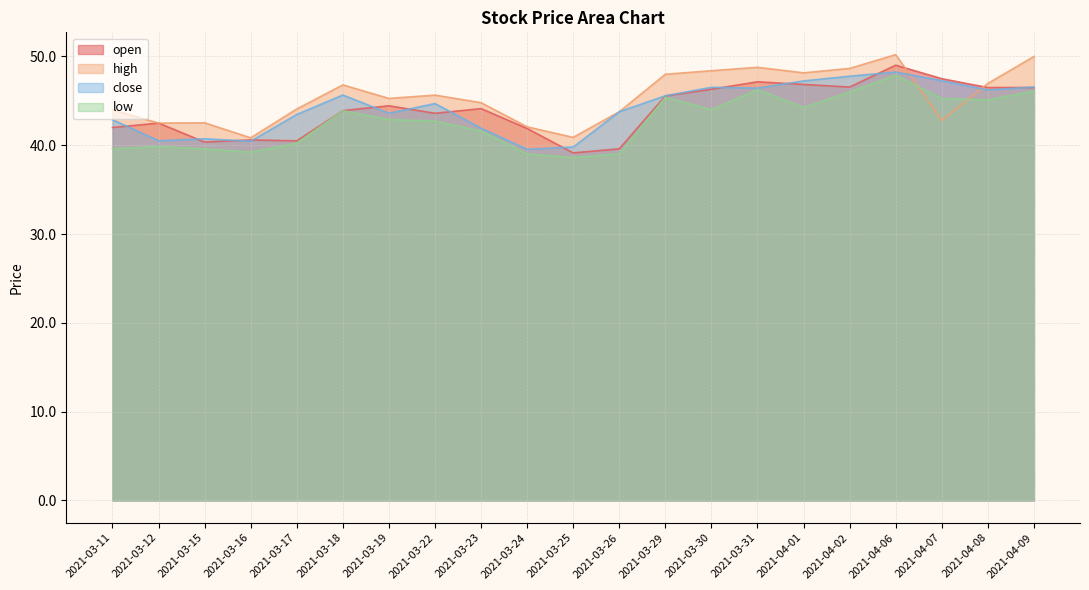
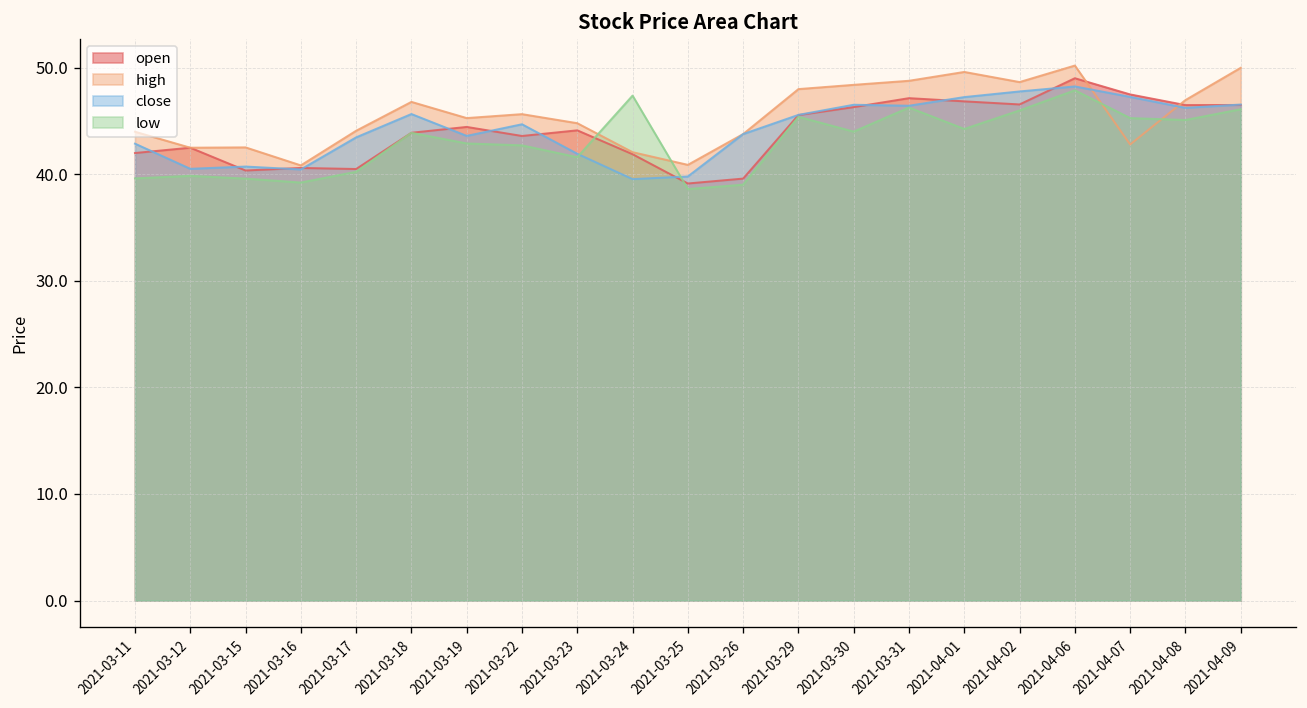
  {
    "open": {
      "2021-03-11": 42,
      "2021-03-15": 40,
      "2021-03-19": 44,
      "2021-03-22": 44,
      "2021-03-23": 44,
      "2021-03-25": 39,
      "2021-03-26": 40,
      "2021-03-31": 47,
      "2021-04-01": 47,
      "2021-04-02": 47,
      "2021-04-06": 49
    },
    "high": {
      "2021-03-15": 43,
      "2021-03-17": 44,
      "2021-03-18": 47,
      "2021-03-19": 45,
      "2021-03-22": 46,
      "2021-03-23": 45,
      "2021-03-25": 41,
      "2021-03-29": 48,
      "2021-03-30": 48,
      "2021-03-31": 49,
-     "2021-04-01": 48,
+     "2021-04-01": 50,
      "2021-04-02": 49,
      "2021-04-06": 50,
      "2021-04-07": 43,
      "2021-04-08": 47,
      "2021-04-09": 50
    },
    "close": {
      "2021-03-11": 43,
      "2021-03-12": 41,
      "2021-03-15": 41,
      "2021-03-17": 43,
      "2021-03-18": 46,
      "2021-03-19": 44,
      "2021-03-22": 45,
      "2021-03-23": 42,
      "2021-03-24": 40,
      "2021-03-25": 40,
      "2021-04-01": 47,
      "2021-04-02": 48,
      "2021-04-06": 48
    },
    "low": {
      "2021-03-11": 40,
      "2021-03-12": 40,
      "2021-03-15": 40,
      "2021-03-16": 39,
      "2021-03-19": 43,
      "2021-03-22": 43,
      "2021-03-23": 42,
-     "2021-03-24": 39,
+     "2021-03-24": 47,
      "2021-03-25": 39,
      "2021-03-26": 39,
      "2021-03-30": 44,
      "2021-04-01": 44,
      "2021-04-02": 46,
      "2021-04-06": 48,
      "2021-04-07": 45,
      "2021-04-08": 45,
      "2021-04-09": 46
    }
  }
